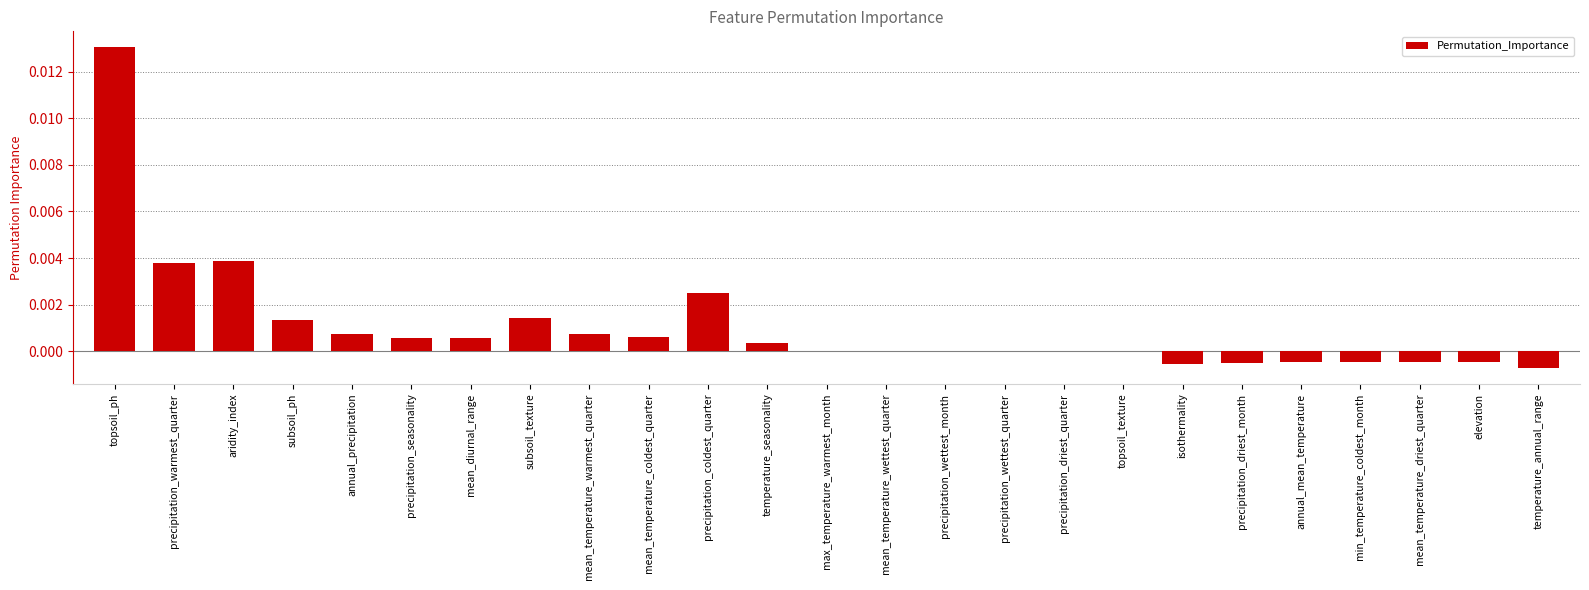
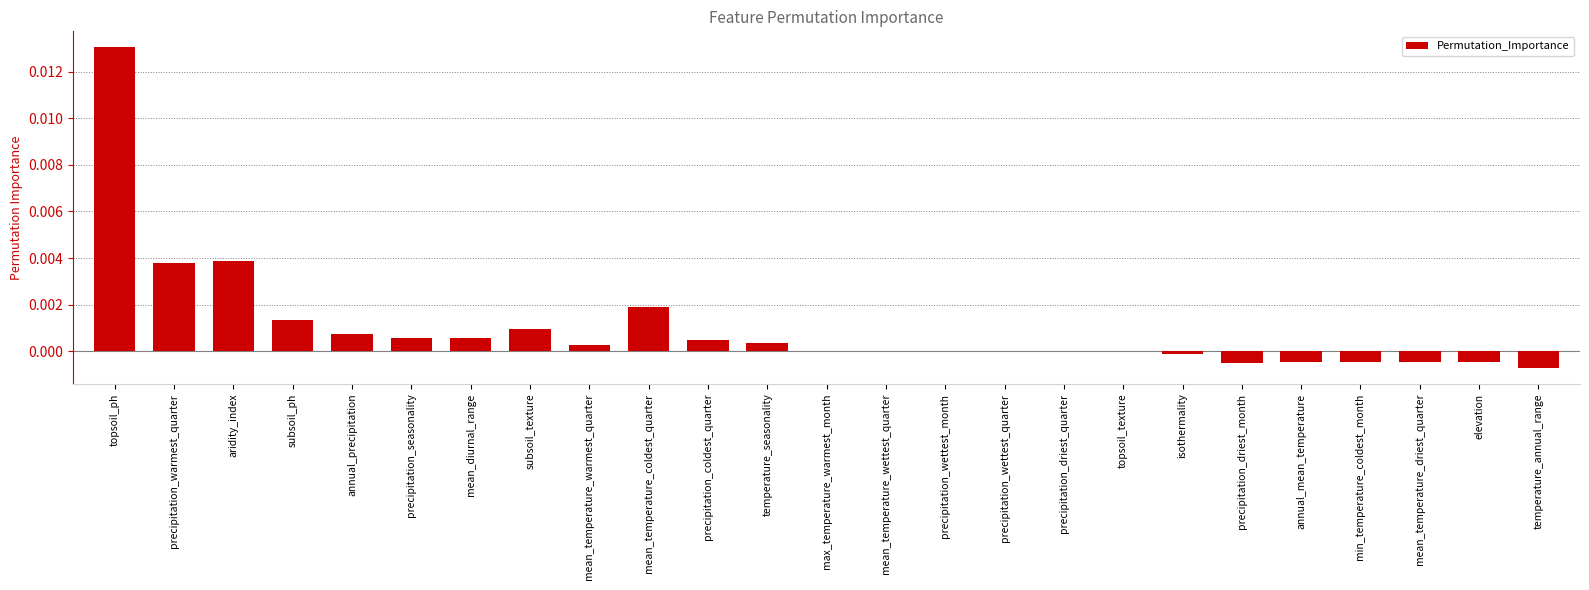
  {
    "topsoil_ph": 0.0131,
    "precipitation_warmest_quarter": 0.0038,
    "aridity_index": 0.0039,
    "subsoil_ph": 0.0013,
    "annual_precipitation": 0.0007,
    "precipitation_seasonality": 0.0006,
    "mean_diurnal_range": 0.0006,
-   "subsoil_texture": 0.0014,
-   "mean_temperature_warmest_quarter": 0.0007,
-   "mean_temperature_coldest_quarter": 0.0006,
-   "precipitation_coldest_quarter": 0.0025,
+   "subsoil_texture": 0.0010,
+   "mean_temperature_warmest_quarter": 0.0003,
+   "mean_temperature_coldest_quarter": 0.0019,
+   "precipitation_coldest_quarter": 0.0005,
    "temperature_seasonality": 0.0004,
    "max_temperature_warmest_month": 0.0000,
    "mean_temperature_wettest_quarter": 0.0000,
    "precipitation_wettest_month": 0.0000,
    "precipitation_wettest_quarter": 0.0000,
    "precipitation_driest_quarter": 0.0000,
    "topsoil_texture": 0.0000,
-   "isothermality": -0.0006,
+   "isothermality": -0.0001,
    "precipitation_driest_month": -0.0005,
    "annual_mean_temperature": -0.0005,
    "min_temperature_coldest_month": -0.0005,
    "mean_temperature_driest_quarter": -0.0005,
    "elevation": -0.0005,
    "temperature_annual_range": -0.0007
  }
